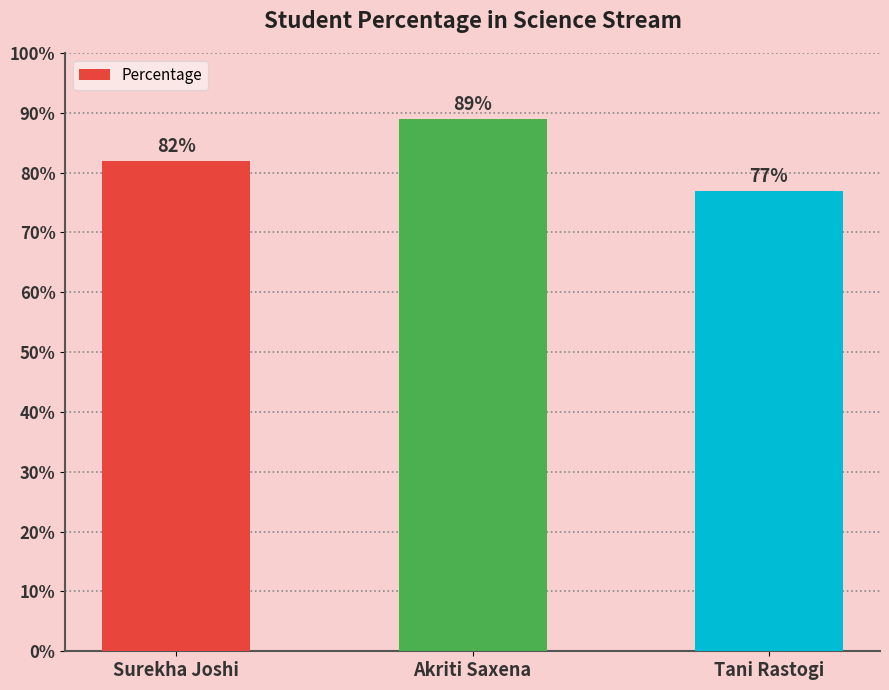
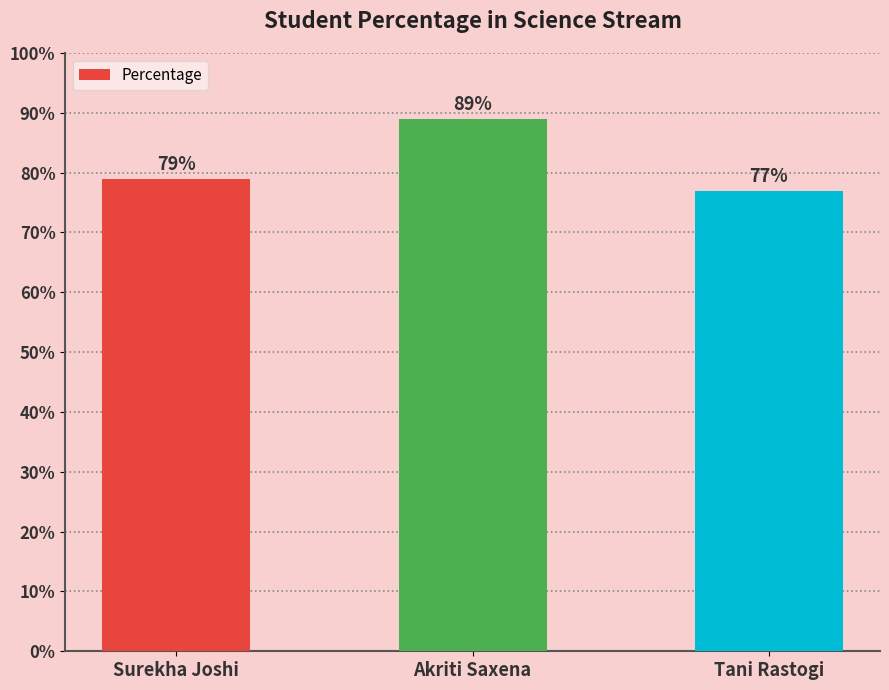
  {
-   "Surekha Joshi": "82%",
+   "Surekha Joshi": "79%",
    "Akriti Saxena": "89%",
    "Tani Rastogi": "77%"
  }
